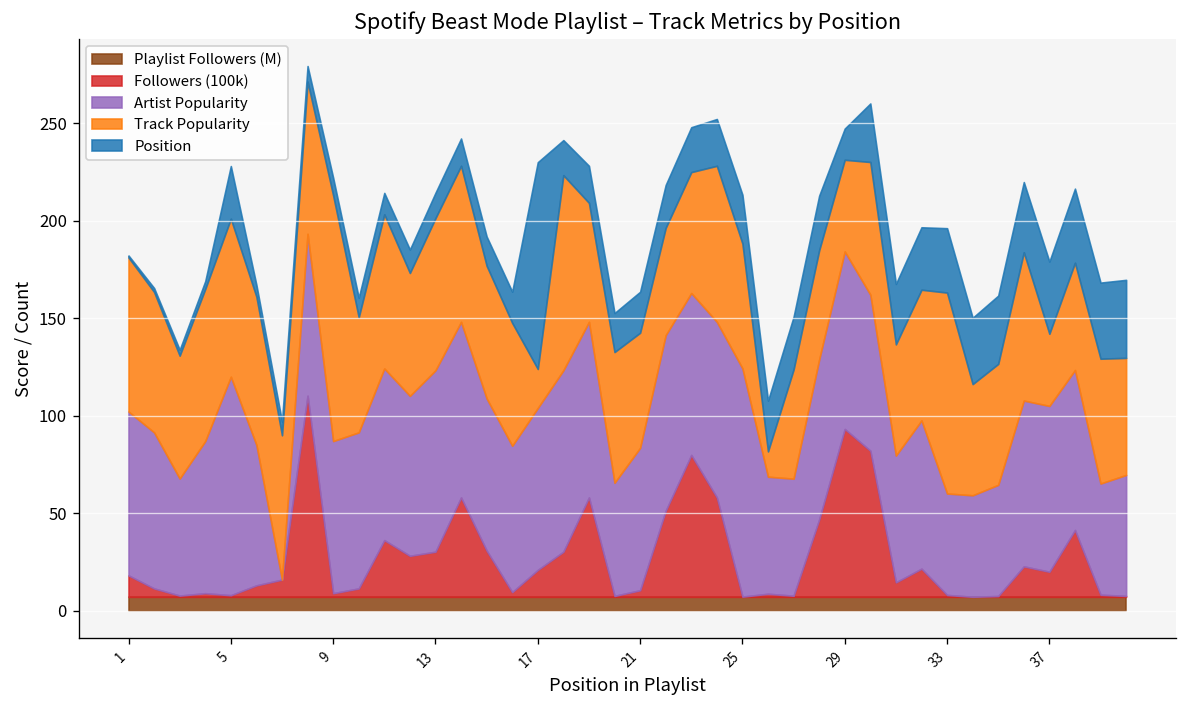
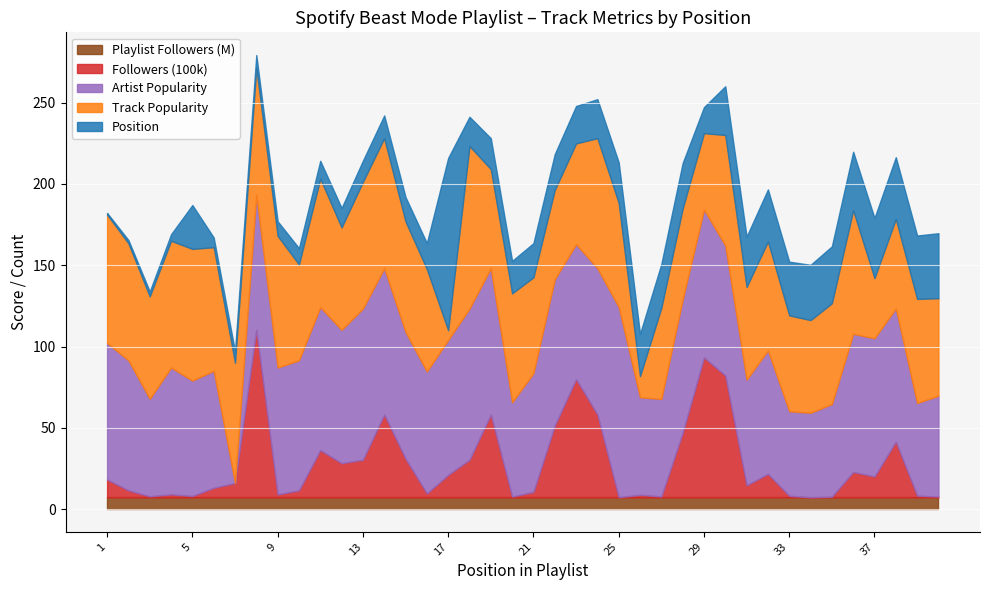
  {
    "Playlist Followers (M)": {
      "1": 7,
      "9": 7,
      "13": 7,
      "17": 7,
      "21": 7,
      "29": 7,
      "37": 7
    },
    "Followers (100k)": {
      "1": 11,
      "9": 2,
      "13": 23,
      "17": 14,
      "21": 3,
      "29": 86,
      "37": 13
    },
    "Artist Popularity": {
      "1": 84,
-     "5": 112,
+     "5": 71,
      "9": 78,
      "13": 93,
      "17": 83,
      "21": 73,
      "25": 117,
      "29": 91,
      "33": 52,
      "37": 85
    },
    "Track Popularity": {
      "5": 81,
-     "9": 126,
+     "9": 81,
      "13": 78,
-     "17": 20,
+     "17": 6,
      "21": 59,
      "25": 64,
      "29": 47,
-     "33": 103,
+     "33": 59,
      "37": 37
    },
    "Position": {
      "9": 9,
      "13": 13,
      "17": 106,
      "21": 21,
      "25": 25,
      "29": 16,
      "33": 33,
      "37": 37
    }
  }
